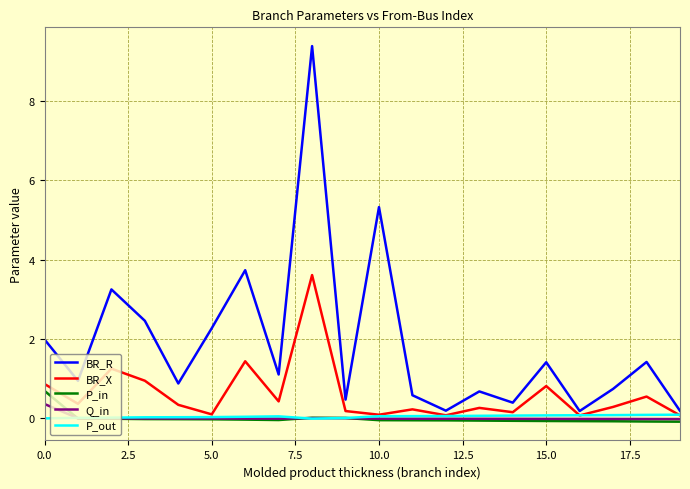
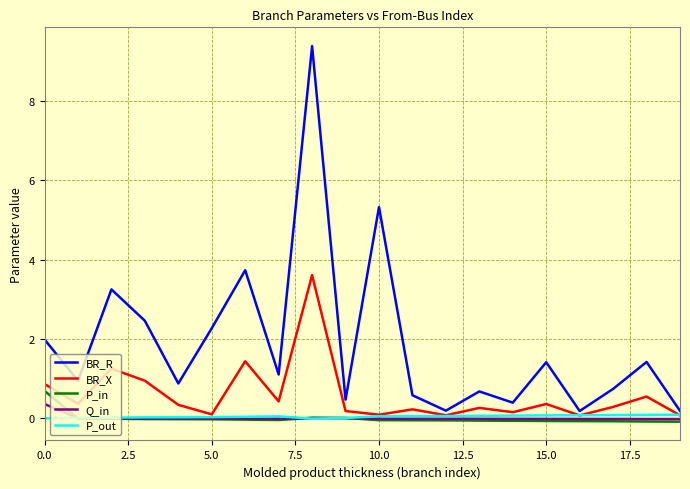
  {
    "BR_R": {
      "0.0": 2.0,
      "5.0": 2.3,
      "10.0": 5.3,
      "15.0": 1.4
    },
    "BR_X": {
      "0.0": 0.9,
      "5.0": 0.1,
-     "15.0": 0.8
+     "15.0": 0.4
    },
    "P_in": {
      "0.0": 0.7
    },
    "Q_in": {
      "0.0": 0.4
    },
    "P_out": {
      "0.0": 0.0,
      "15.0": 0.1
    }
  }
